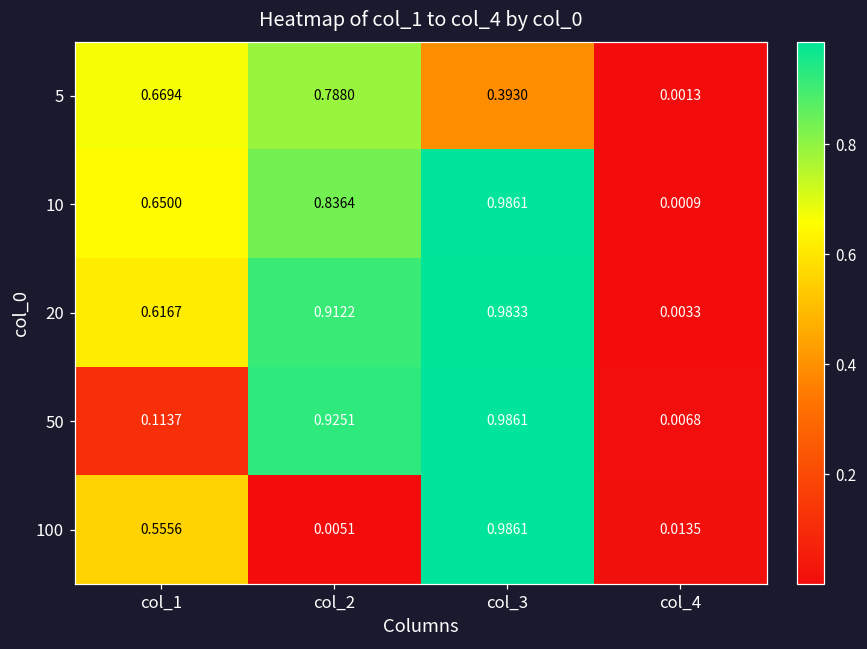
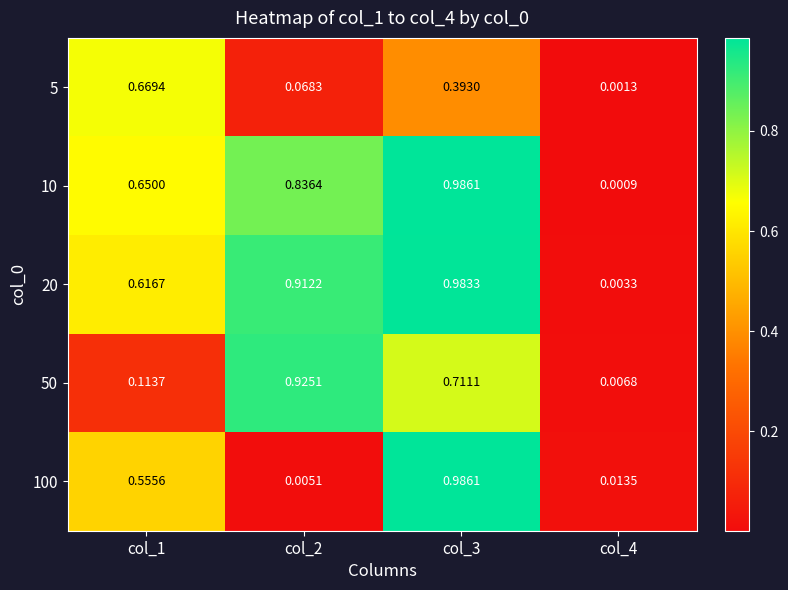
  {
    "5": {
      "col_1": 0.6694,
-     "col_2": 0.7880,
+     "col_2": 0.0683,
      "col_3": 0.3930,
      "col_4": 0.0013
    },
    "10": {
      "col_1": 0.6500,
      "col_2": 0.8364,
      "col_3": 0.9861,
      "col_4": 0.0009
    },
    "20": {
      "col_1": 0.6167,
      "col_2": 0.9122,
      "col_3": 0.9833,
      "col_4": 0.0033
    },
    "50": {
      "col_1": 0.1137,
      "col_2": 0.9251,
-     "col_3": 0.9861,
+     "col_3": 0.7111,
      "col_4": 0.0068
    },
    "100": {
      "col_1": 0.5556,
      "col_2": 0.0051,
      "col_3": 0.9861,
      "col_4": 0.0135
    }
  }
